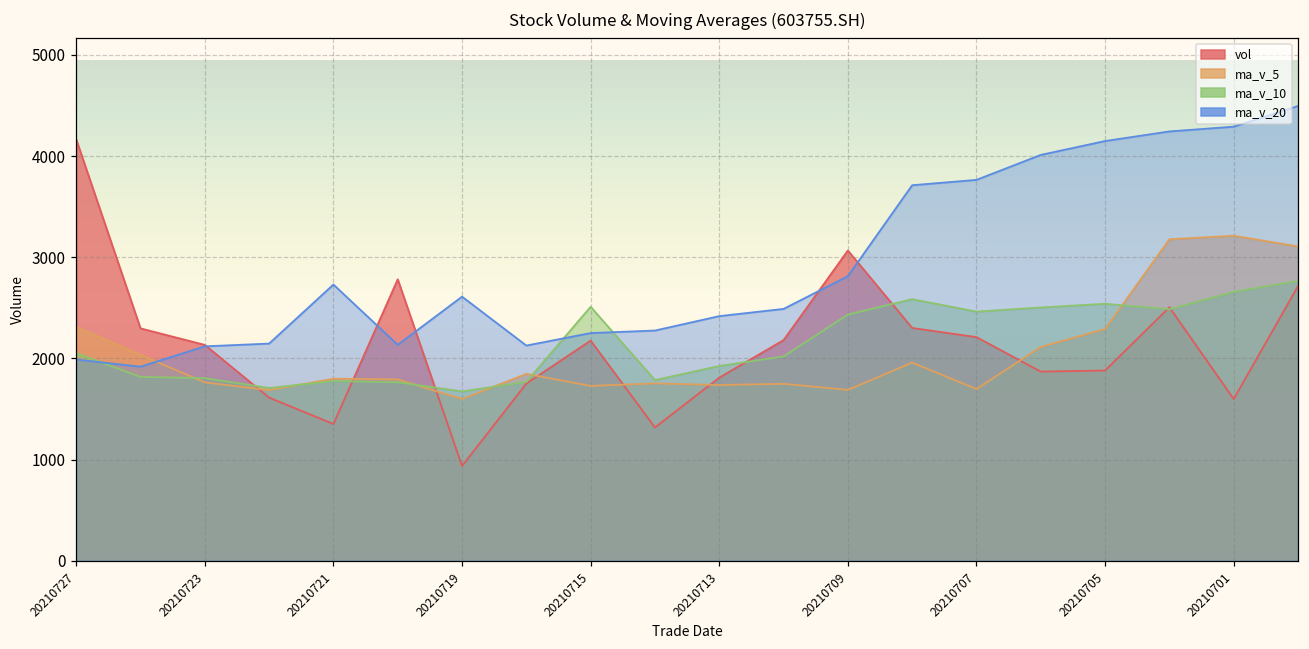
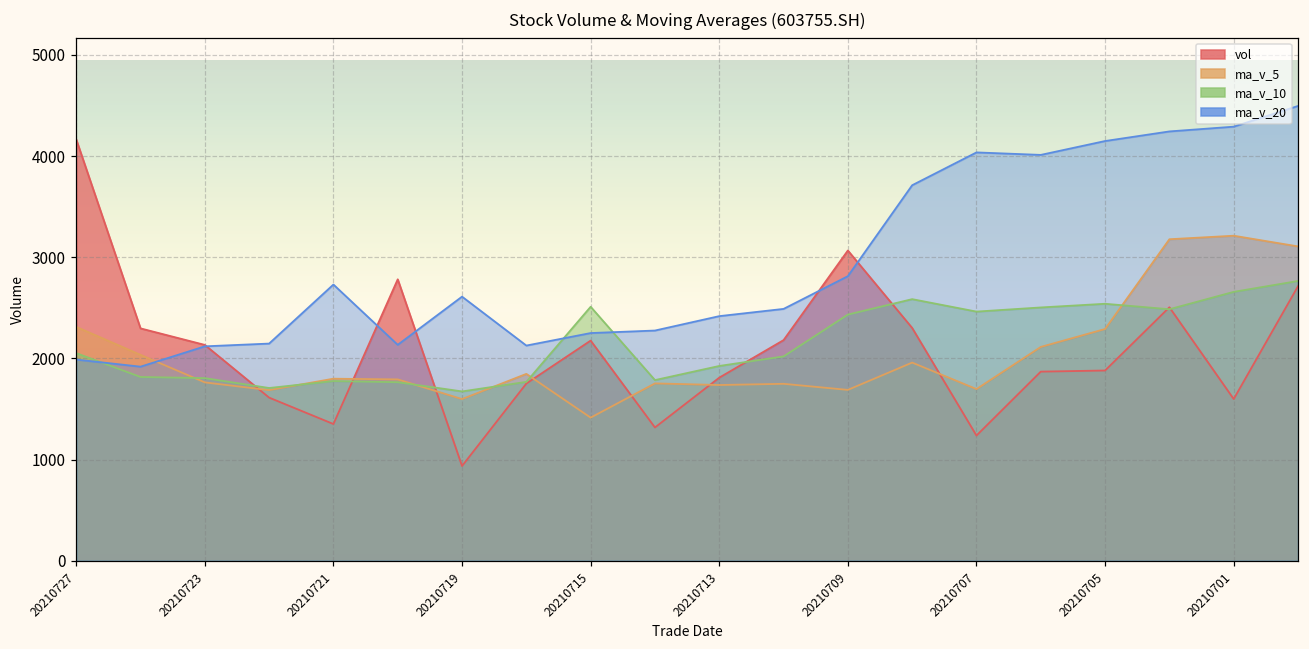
  {
    "vol": {
      "20210727": 4200,
      "20210721": 1400,
      "20210719": 900,
      "20210715": 2200,
      "20210713": 1800,
      "20210709": 3100,
-     "20210707": 2200,
+     "20210707": 1200,
      "20210705": 1900,
      "20210701": 1600
    },
    "ma_v_5": {
      "20210727": 2300,
      "20210723": 1800,
      "20210719": 1600,
-     "20210715": 1700,
+     "20210715": 1400,
      "20210713": 1700,
      "20210709": 1700,
      "20210707": 1700,
      "20210705": 2300,
      "20210701": 3200
    },
    "ma_v_10": {
      "20210727": 2100,
      "20210723": 1800,
      "20210719": 1700,
      "20210715": 2500,
      "20210713": 1900,
      "20210709": 2400,
      "20210707": 2500,
      "20210705": 2500,
      "20210701": 2700
    },
    "ma_v_20": {
      "20210727": 2000,
      "20210721": 2700,
      "20210719": 2600,
      "20210715": 2300,
      "20210713": 2400,
      "20210709": 2800,
-     "20210707": 3800,
+     "20210707": 4000,
      "20210705": 4100,
      "20210701": 4300
    }
  }
